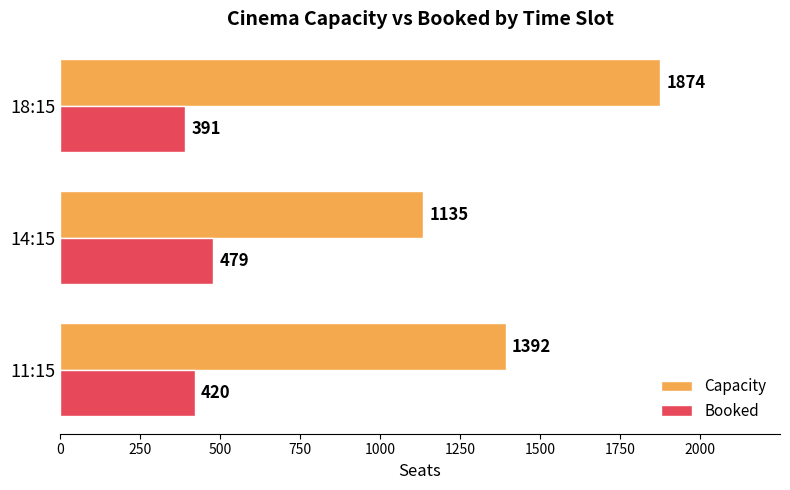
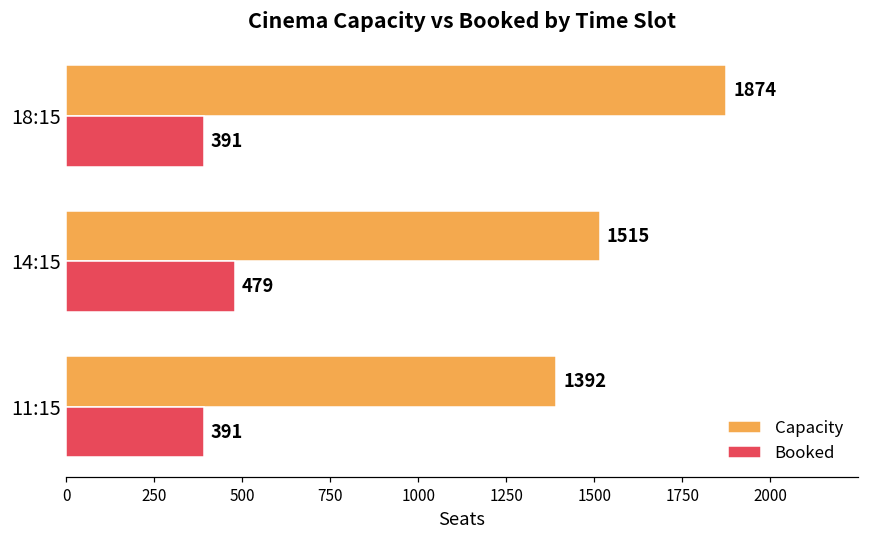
  {
    "Capacity": {
      "18:15": 1874,
-     "14:15": 1135,
+     "14:15": 1515,
      "11:15": 1392
    },
    "Booked": {
      "18:15": 391,
      "14:15": 479,
-     "11:15": 420
+     "11:15": 391
    }
  }
